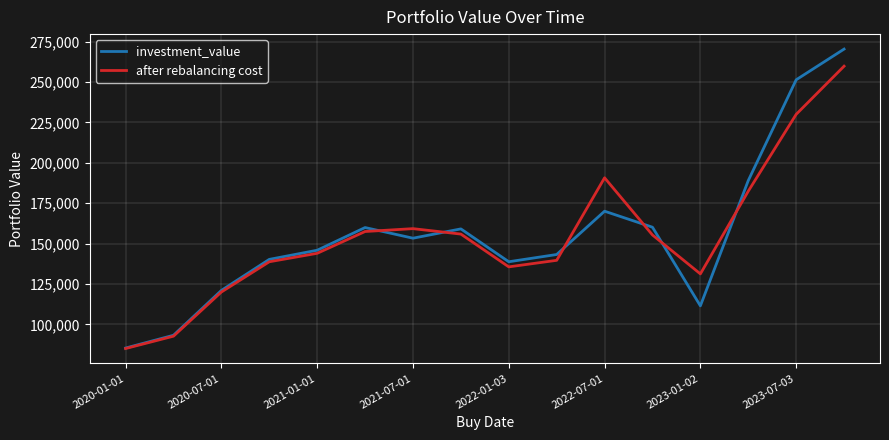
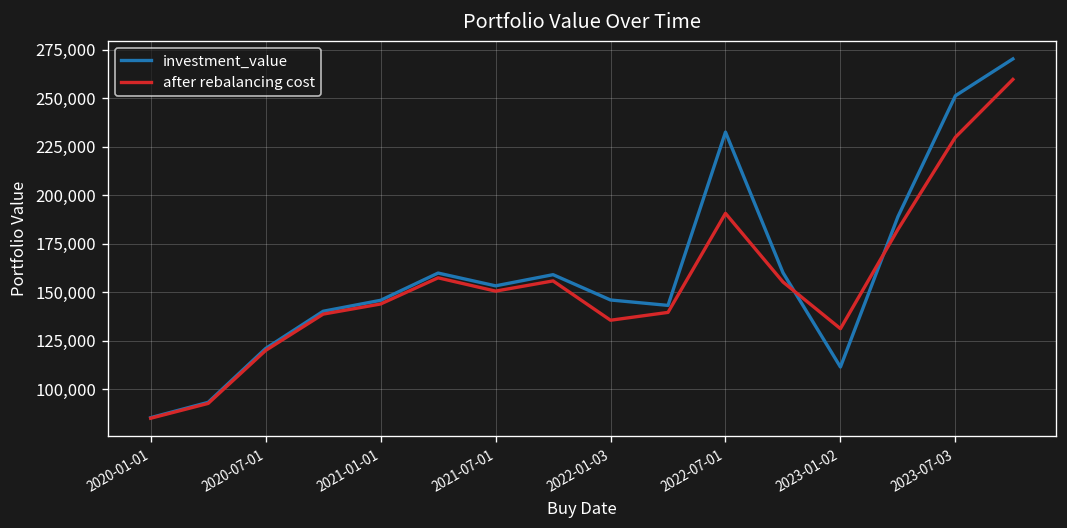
  {
    "investment_value": {
      "2021-01-01": "146,000",
      "2021-07-01": "153,000",
-     "2022-01-03": "139,000",
-     "2022-07-01": "170,000",
+     "2022-01-03": "146,000",
+     "2022-07-01": "233,000",
      "2023-01-02": "111,000",
      "2023-07-03": "251,000"
    },
    "after rebalancing cost": {
      "2021-01-01": "144,000",
-     "2021-07-01": "159,000",
+     "2021-07-01": "151,000",
      "2022-01-03": "136,000",
      "2022-07-01": "191,000",
      "2023-01-02": "131,000",
      "2023-07-03": "230,000"
    }
  }
